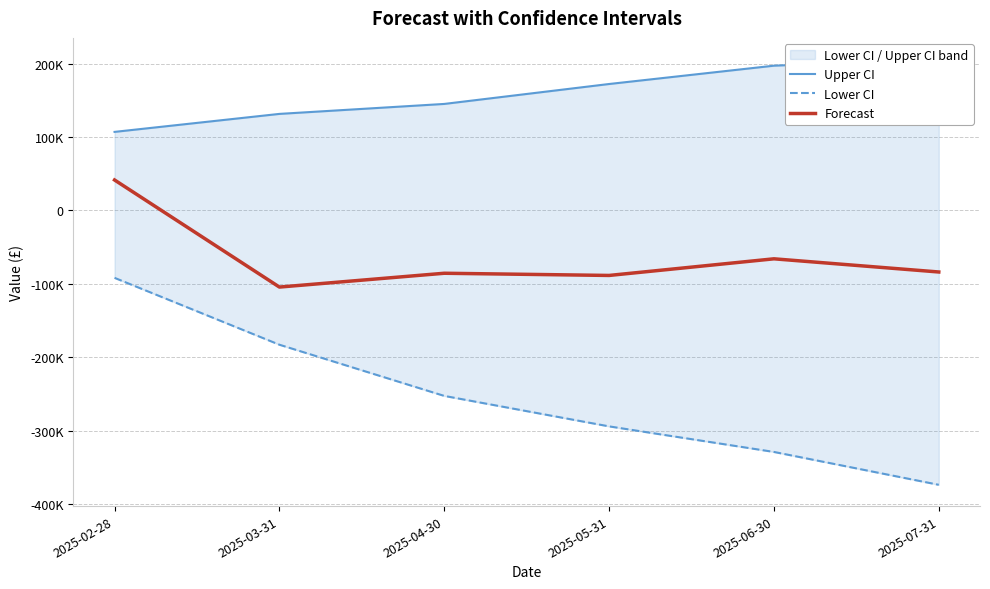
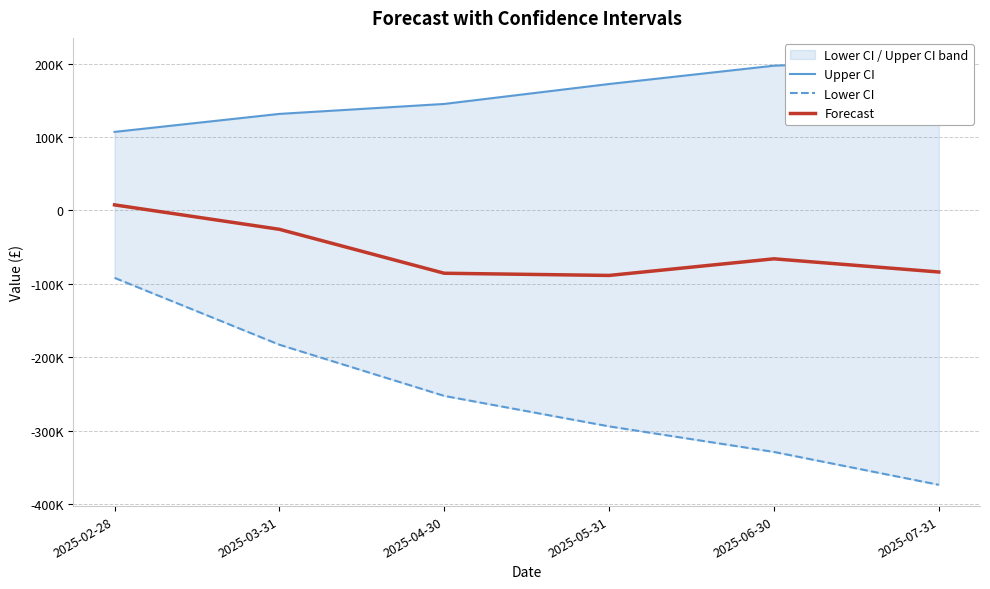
  {
    "Forecast": {
-     "2025-02-28": 40000,
-     "2025-03-31": -100000,
+     "2025-02-28": 10000,
+     "2025-03-31": -30000,
      "2025-04-30": -90000,
      "2025-05-31": -90000,
      "2025-06-30": -70000,
      "2025-07-31": -80000
    }
  }
